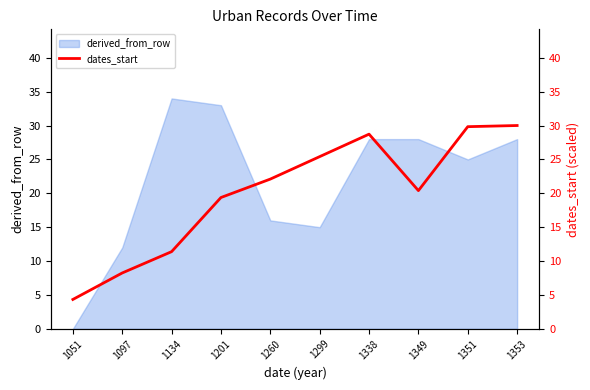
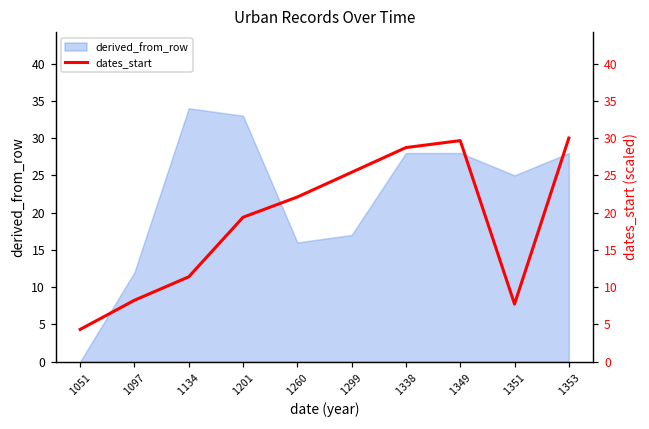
  {
    "derived_from_row": {
      "1051": 0,
      "1097": 12,
      "1134": 34,
      "1201": 33,
      "1260": 16,
-     "1299": 15,
+     "1299": 17,
      "1338": 28,
      "1349": 28,
      "1351": 25,
      "1353": 28
    },
    "dates_start": {
      "1051": 4,
      "1097": 8,
      "1134": 11,
      "1201": 19,
      "1260": 22,
      "1299": 25,
      "1338": 29,
-     "1349": 20,
-     "1351": 30,
+     "1349": 30,
+     "1351": 8,
      "1353": 30
    }
  }
